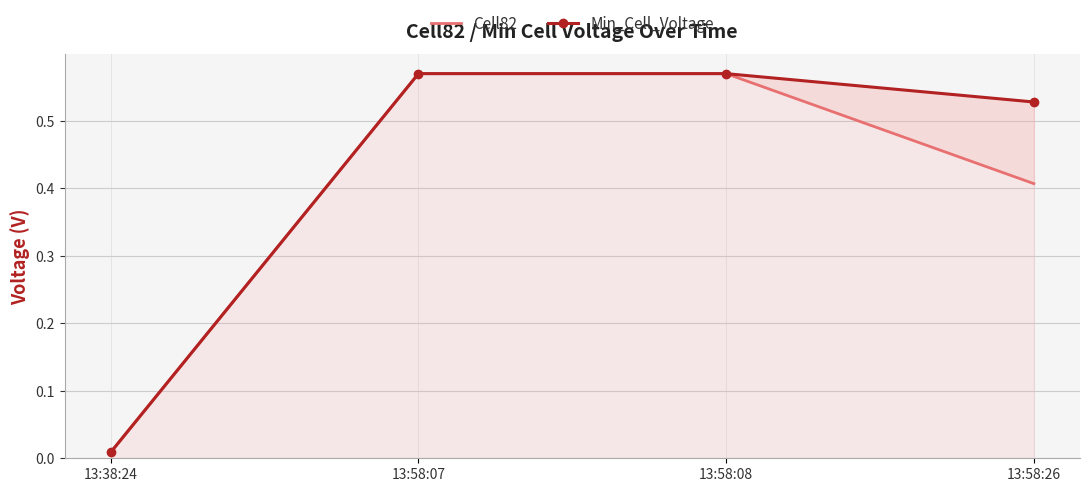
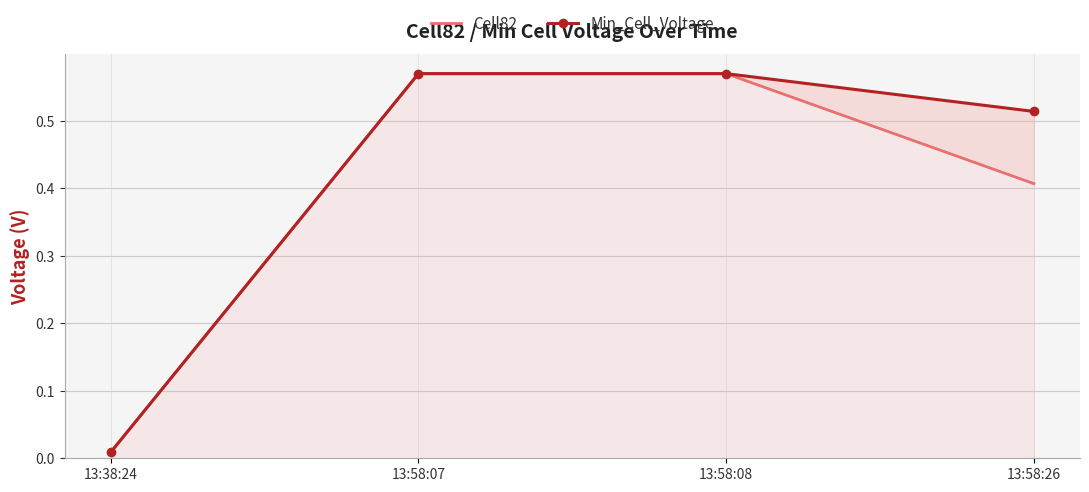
  {
    "Cell82": {
      "13:58:26": 0.41
    },
    "Min_Cell_Voltage": {
-     "13:58:26": 0.53
+     "13:58:26": 0.51
    }
  }
